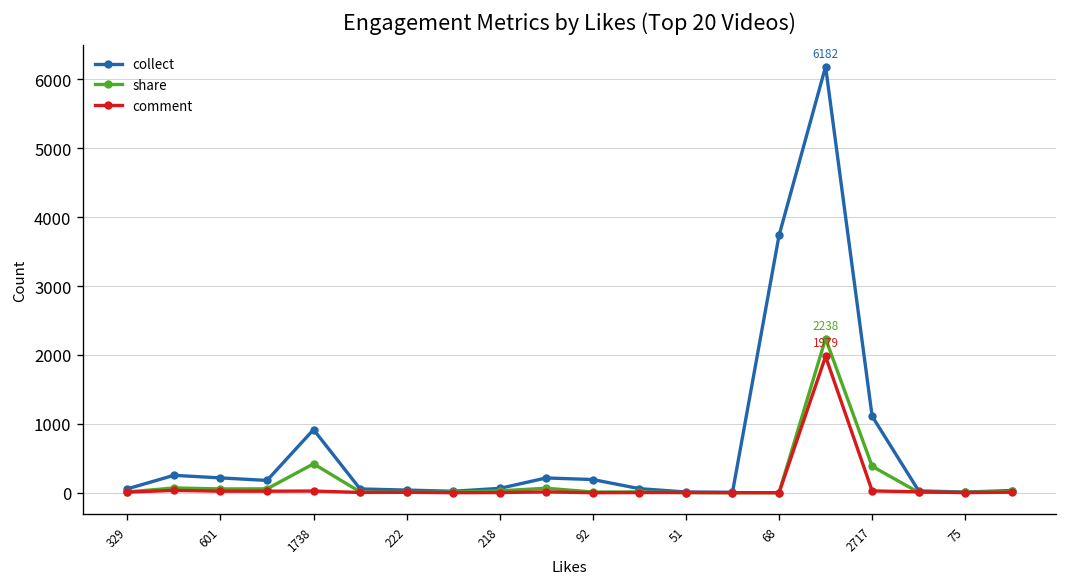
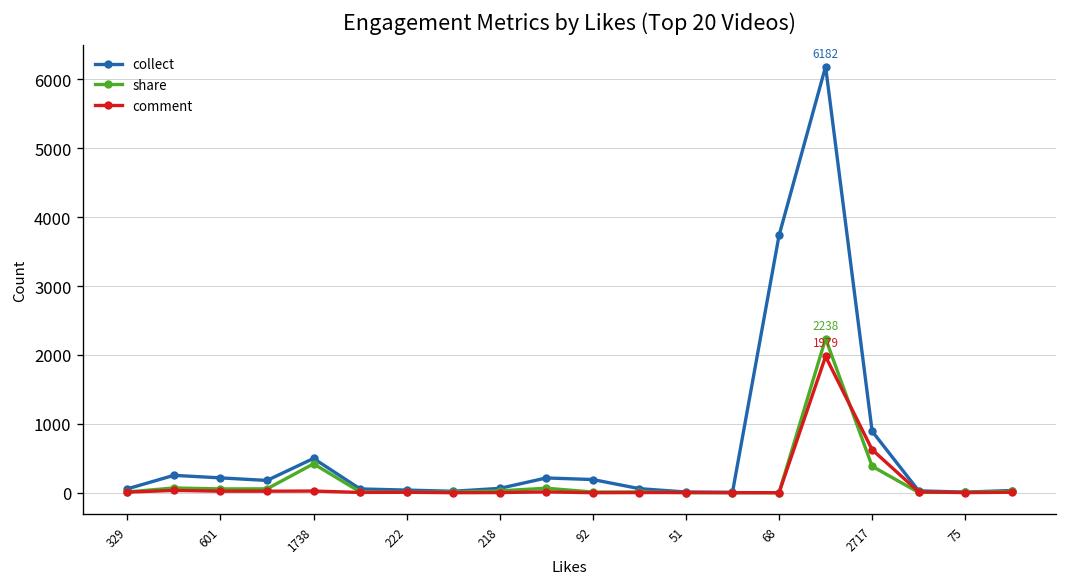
  {
    "collect": {
      "329": 100,
      "601": 200,
-     "1738": 900,
+     "1738": 500,
      "92": 200,
      "68": 3700,
-     "2717": 1100
+     "2717": 900
    },
    "share": {
      "1738": 400,
      "2717": 400
    },
    "comment": {
      "1738": 0,
-     "2717": 0
+     "2717": 600
    }
  }
